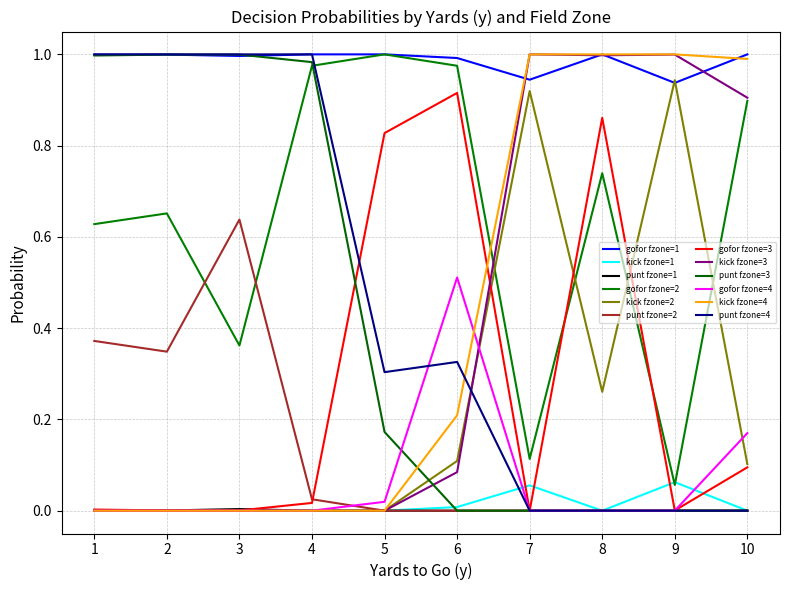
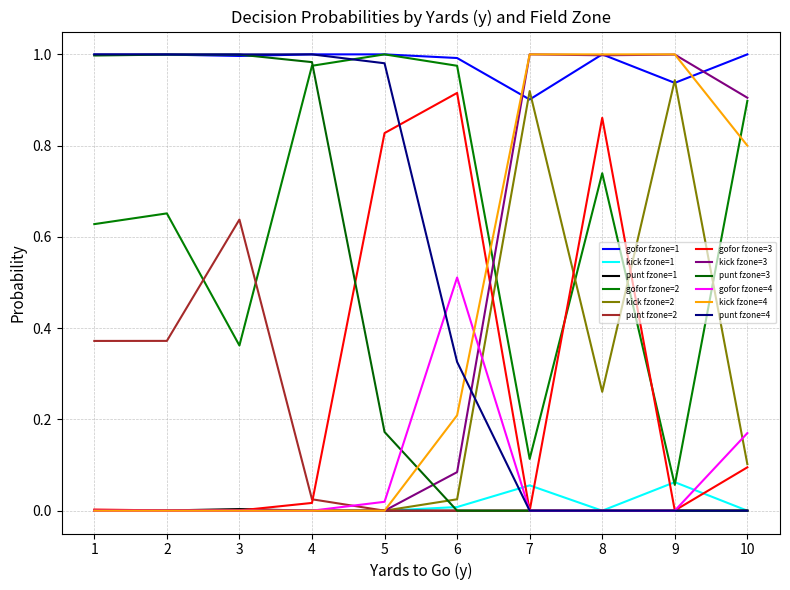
  {
    "gofor fzone=1": {
      "6": 0.99,
-     "7": 0.94,
+     "7": 0.90,
      "9": 0.94,
      "10": 1.00
    },
    "kick fzone=1": {
      "6": 0.01,
      "7": 0.06,
      "9": 0.06
    },
    "kick fzone=2": {
-     "6": 0.11,
+     "6": 0.03,
      "7": 0.92,
      "8": 0.26,
      "9": 0.94,
      "10": 0.10
    },
    "punt fzone=2": {
      "1": 0.37,
-     "2": 0.35,
+     "2": 0.37,
      "3": 0.64,
      "4": 0.03
    },
    "gofor fzone=3": {
      "4": 0.02,
      "5": 0.83,
      "6": 0.92,
      "8": 0.86,
      "10": 0.10
    },
    "kick fzone=3": {
      "6": 0.08,
      "10": 0.91
    },
    "gofor fzone=4": {
      "5": 0.02,
      "6": 0.51,
      "10": 0.17
    },
    "kick fzone=4": {
      "6": 0.21,
-     "10": 0.99
+     "10": 0.80
    },
    "punt fzone=4": {
-     "5": 0.30,
+     "5": 0.98,
      "6": 0.33
    }
  }
